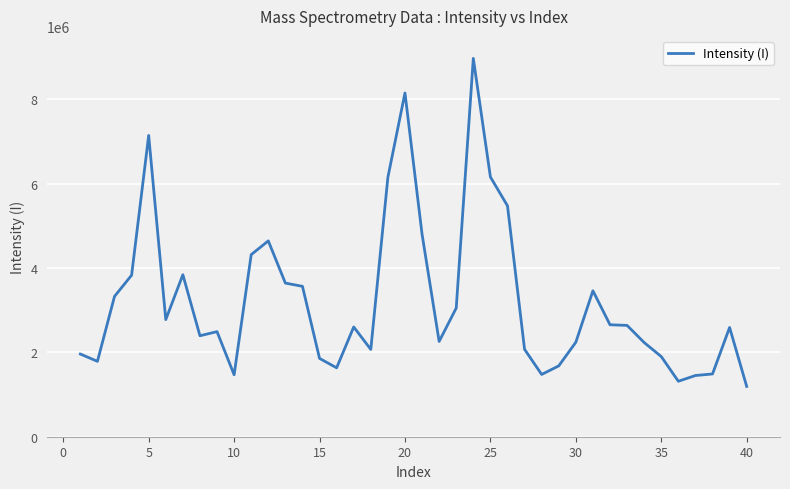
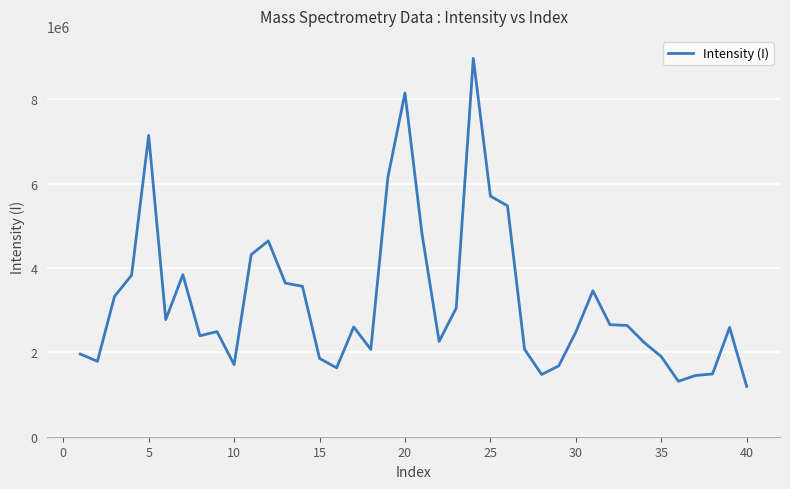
  {
    "5": 7100000,
-   "10": 1500000,
+   "10": 1700000,
    "15": 1900000,
    "20": 8100000,
-   "25": 6200000,
-   "30": 2200000,
+   "25": 5700000,
+   "30": 2500000,
    "35": 1900000,
    "40": 1200000
  }
